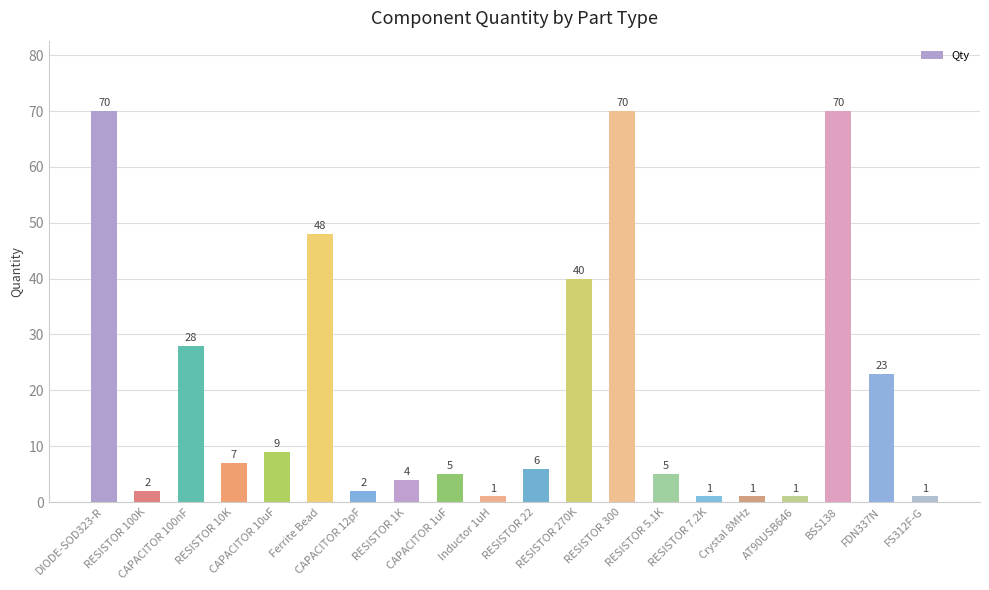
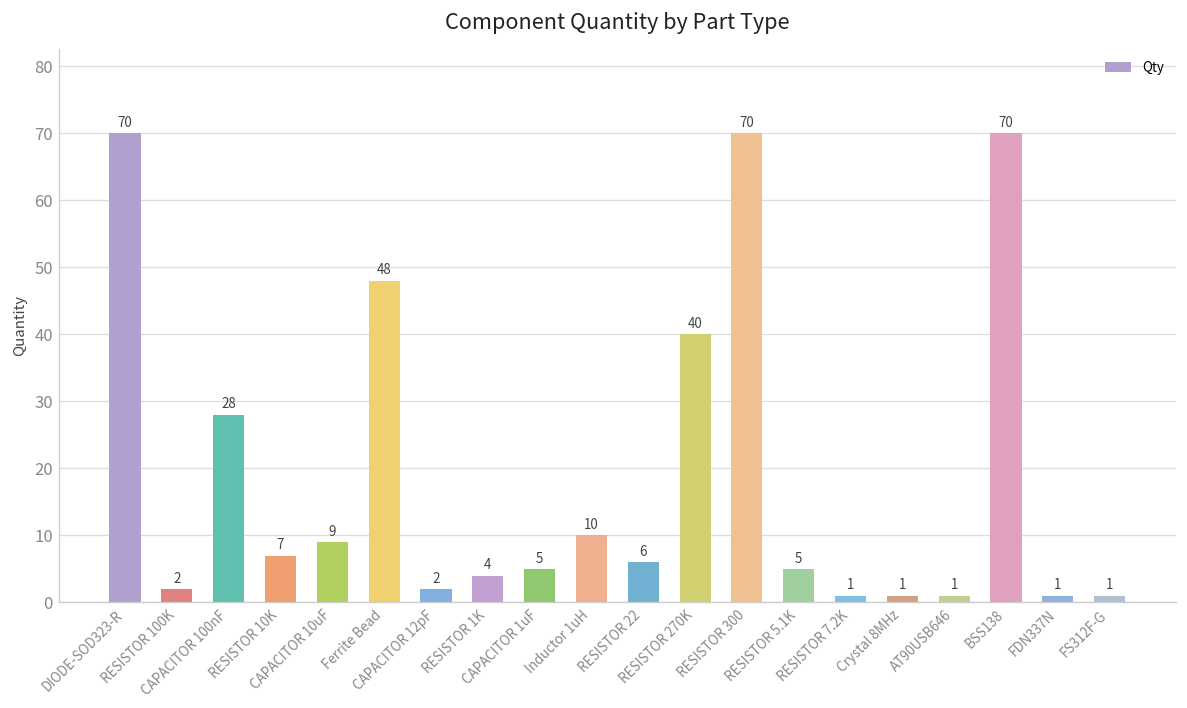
  {
    "DIODE-SOD323-R": 70,
    "RESISTOR 100K": 2,
    "CAPACITOR 100nF": 28,
    "RESISTOR 10K": 7,
    "CAPACITOR 10uF": 9,
    "Ferrite Bead": 48,
    "CAPACITOR 12pF": 2,
    "RESISTOR 1K": 4,
    "CAPACITOR 1uF": 5,
-   "Inductor 1uH": 1,
+   "Inductor 1uH": 10,
    "RESISTOR 22": 6,
    "RESISTOR 270K": 40,
    "RESISTOR 300": 70,
    "RESISTOR 5.1K": 5,
    "RESISTOR 7.2K": 1,
    "Crystal 8MHz": 1,
    "AT90USB646": 1,
    "BSS138": 70,
-   "FDN337N": 23,
+   "FDN337N": 1,
    "FS312F-G": 1
  }
